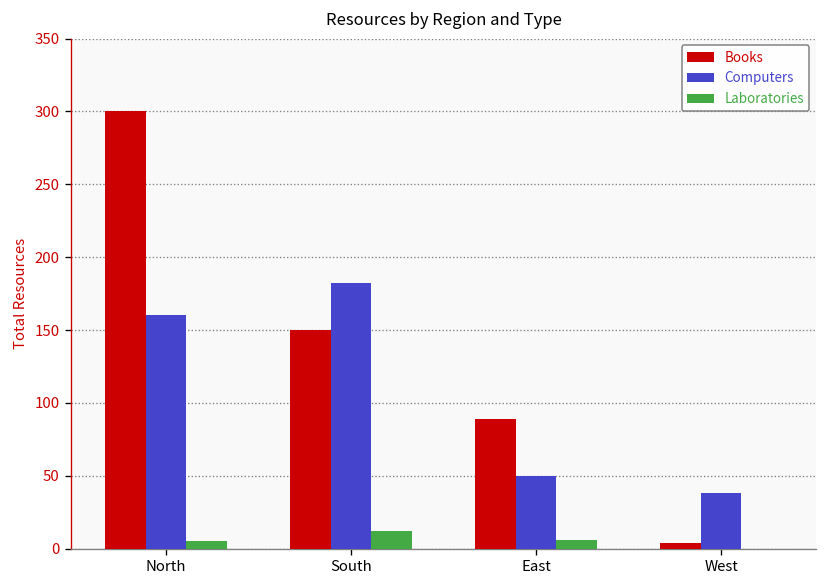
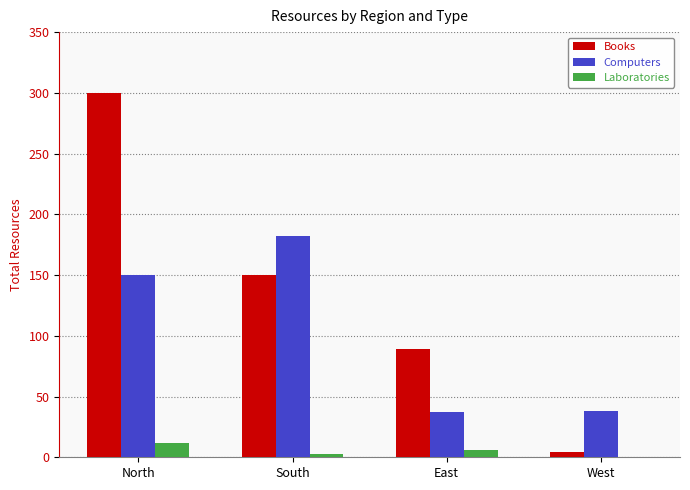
  {
    "Books": {
      "North": 300,
      "South": 150,
      "East": 89,
      "West": 4
    },
    "Computers": {
-     "North": 160,
+     "North": 150,
      "South": 182,
-     "East": 50,
+     "East": 37,
      "West": 38
    },
    "Laboratories": {
-     "North": 5,
-     "South": 12,
+     "North": 12,
+     "South": 3,
      "East": 6,
      "West": 0
    }
  }
